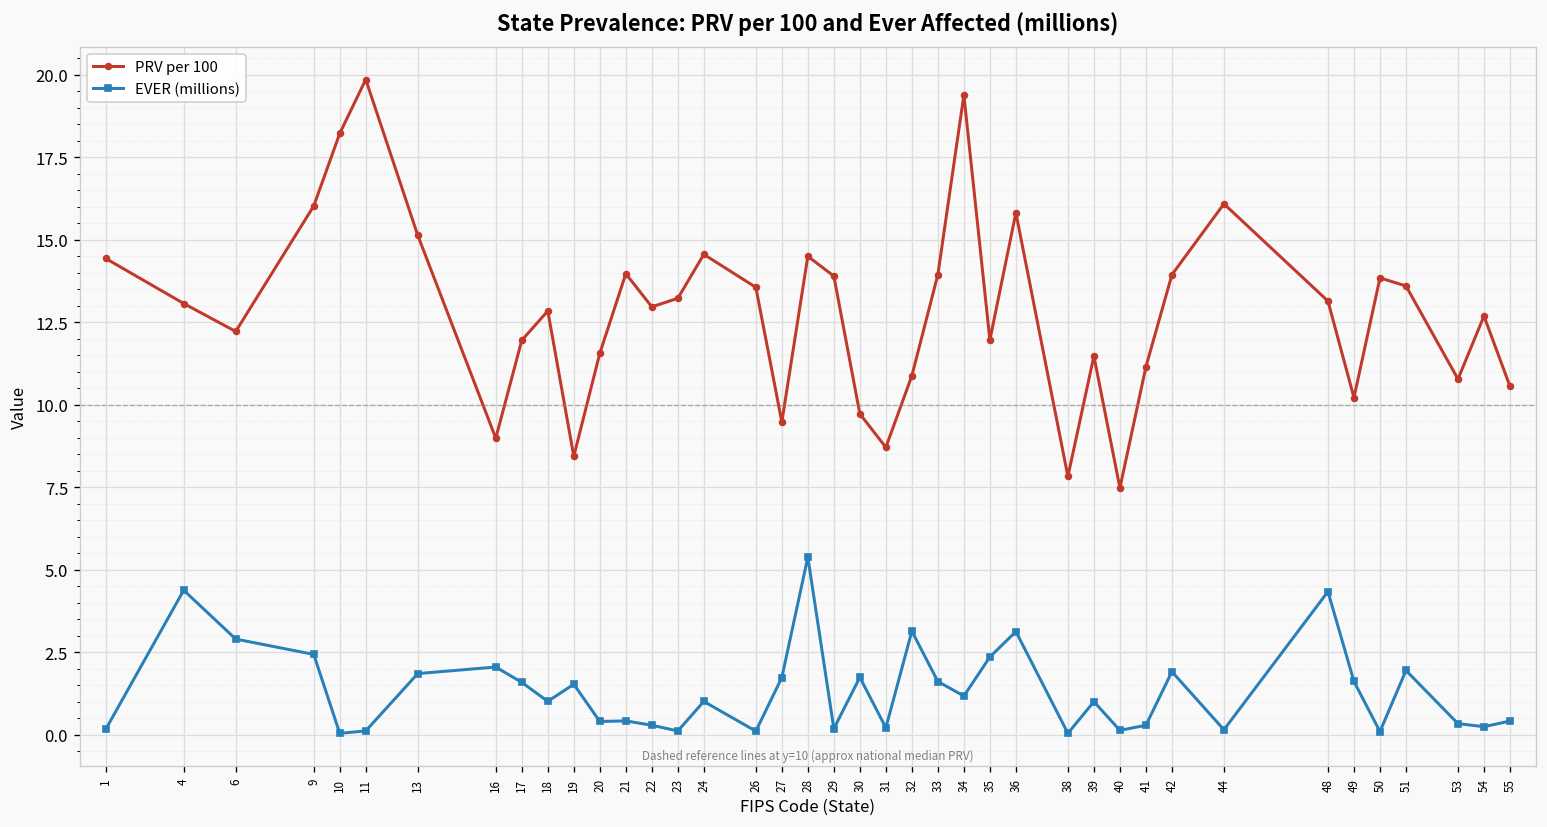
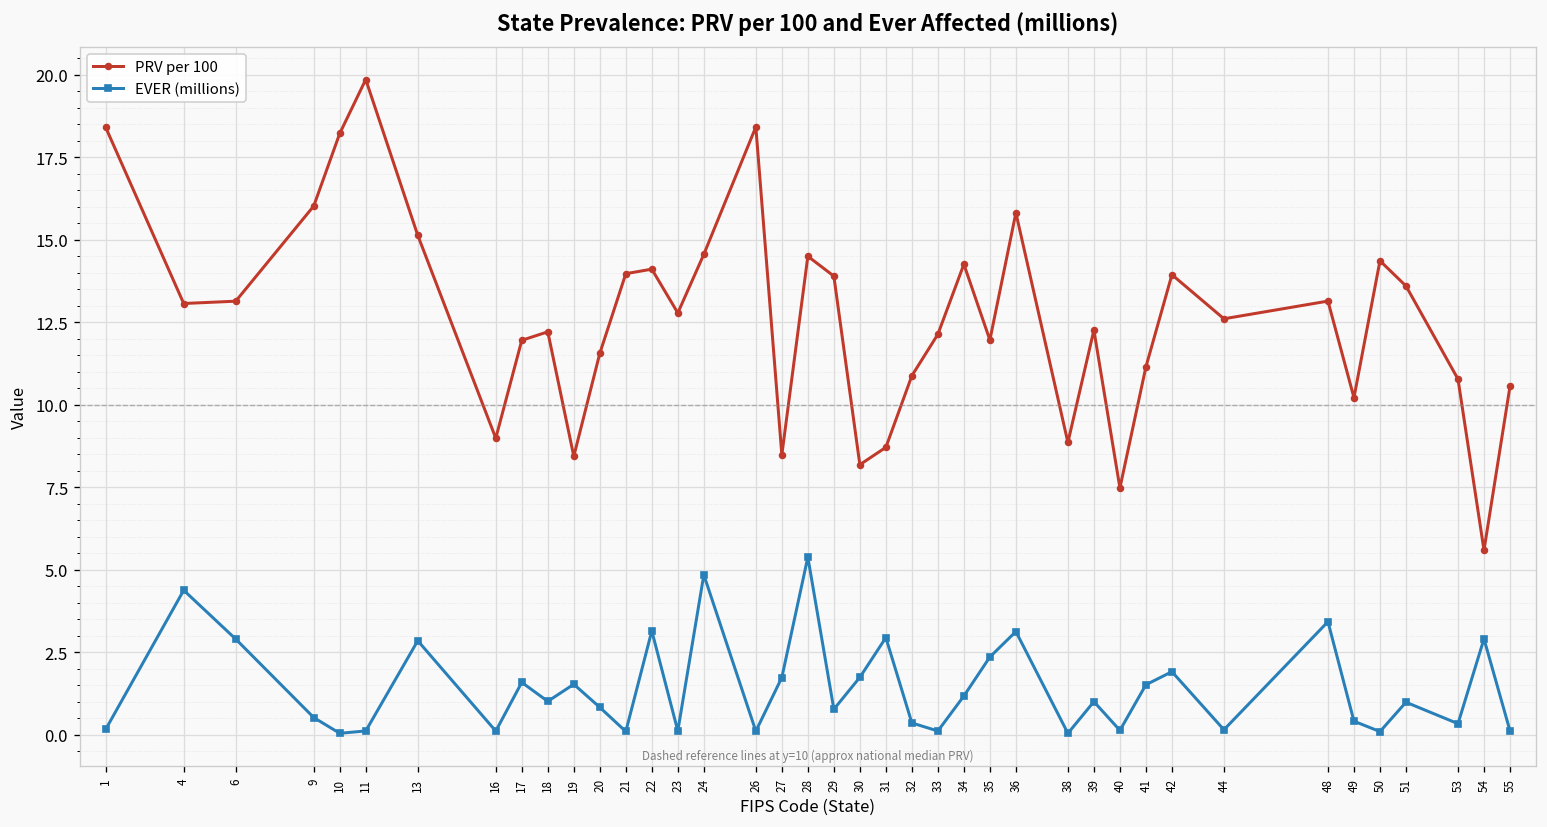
  {
    "PRV per 100": {
-     "1": 14.4,
+     "1": 18.4,
      "4": 13.1,
-     "6": 12.2,
+     "6": 13.1,
      "9": 16.0,
      "10": 18.2,
      "11": 19.9,
      "13": 15.1,
      "16": 9.0,
      "17": 12.0,
-     "18": 12.8,
+     "18": 12.2,
      "19": 8.4,
      "20": 11.6,
      "21": 14.0,
-     "22": 13.0,
-     "23": 13.2,
+     "22": 14.1,
+     "23": 12.8,
      "24": 14.6,
-     "26": 13.6,
-     "27": 9.5,
+     "26": 18.4,
+     "27": 8.5,
      "28": 14.5,
      "29": 13.9,
-     "30": 9.7,
+     "30": 8.2,
      "31": 8.7,
      "32": 10.9,
-     "33": 13.9,
-     "34": 19.4,
+     "33": 12.1,
+     "34": 14.3,
      "35": 12.0,
      "36": 15.8,
-     "38": 7.8,
-     "39": 11.5,
+     "38": 8.9,
+     "39": 12.3,
      "40": 7.5,
      "41": 11.1,
      "42": 13.9,
-     "44": 16.1,
+     "44": 12.6,
      "48": 13.1,
      "49": 10.2,
-     "50": 13.8,
+     "50": 14.4,
      "51": 13.6,
      "53": 10.8,
-     "54": 12.7,
+     "54": 5.6,
      "55": 10.6
    },
    "EVER (millions)": {
      "1": 0.2,
      "4": 4.4,
      "6": 2.9,
-     "9": 2.4,
+     "9": 0.5,
      "10": 0.0,
      "11": 0.1,
-     "13": 1.8,
-     "16": 2.0,
+     "13": 2.8,
+     "16": 0.1,
      "17": 1.6,
      "18": 1.0,
      "19": 1.5,
-     "20": 0.4,
-     "21": 0.4,
-     "22": 0.3,
-     "24": 1.0,
+     "20": 0.8,
+     "21": 0.1,
+     "22": 3.1,
+     "24": 4.8,
      "27": 1.7,
      "28": 5.4,
-     "29": 0.2,
+     "29": 0.8,
      "30": 1.7,
-     "31": 0.2,
-     "32": 3.1,
-     "33": 1.6,
+     "31": 2.9,
+     "32": 0.4,
+     "33": 0.1,
      "34": 1.2,
      "35": 2.4,
      "36": 3.1,
      "38": 0.0,
      "39": 1.0,
      "40": 0.1,
-     "41": 0.3,
+     "41": 1.5,
      "42": 1.9,
      "44": 0.1,
-     "48": 4.3,
-     "49": 1.6,
+     "48": 3.4,
+     "49": 0.4,
      "50": 0.1,
-     "51": 1.9,
+     "51": 1.0,
      "53": 0.3,
-     "54": 0.2,
-     "55": 0.4
+     "54": 2.9,
+     "55": 0.1
    }
  }
